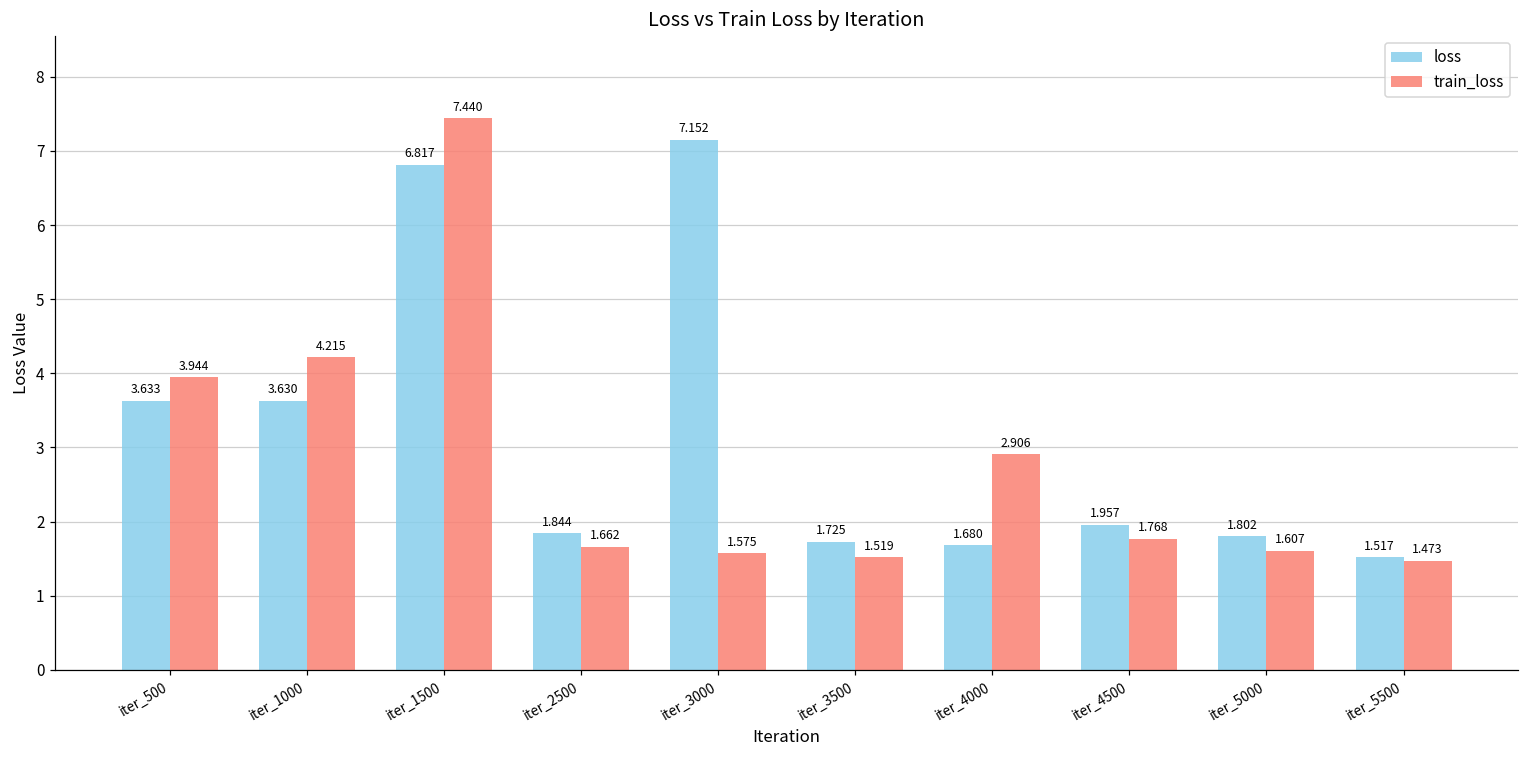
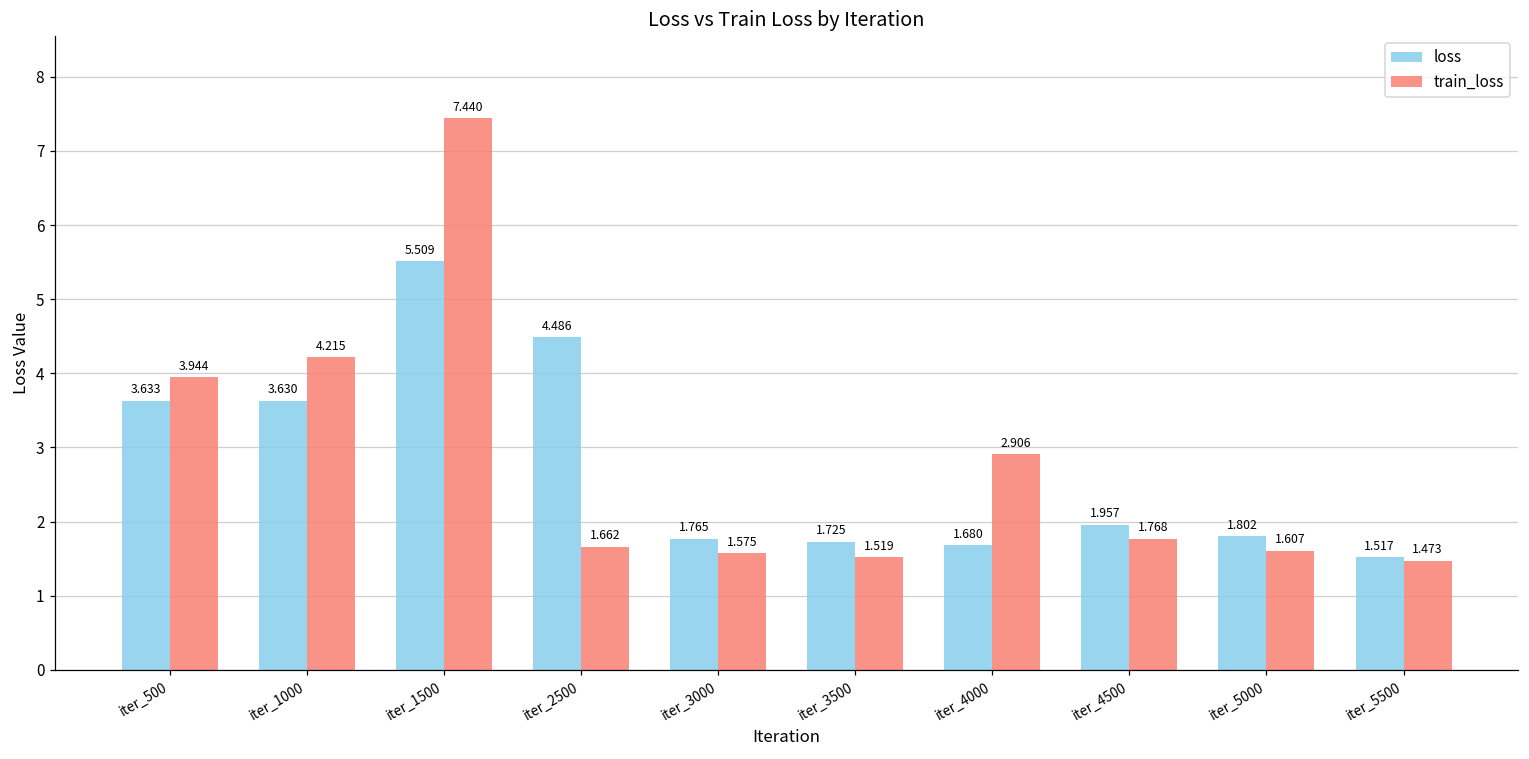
  {
    "loss": {
      "iter_500": 3.633,
      "iter_1000": 3.630,
-     "iter_1500": 6.817,
-     "iter_2500": 1.844,
-     "iter_3000": 7.152,
+     "iter_1500": 5.509,
+     "iter_2500": 4.486,
+     "iter_3000": 1.765,
      "iter_3500": 1.725,
      "iter_4000": 1.680,
      "iter_4500": 1.957,
      "iter_5000": 1.802,
      "iter_5500": 1.517
    },
    "train_loss": {
      "iter_500": 3.944,
      "iter_1000": 4.215,
      "iter_1500": 7.440,
      "iter_2500": 1.662,
      "iter_3000": 1.575,
      "iter_3500": 1.519,
      "iter_4000": 2.906,
      "iter_4500": 1.768,
      "iter_5000": 1.607,
      "iter_5500": 1.473
    }
  }
